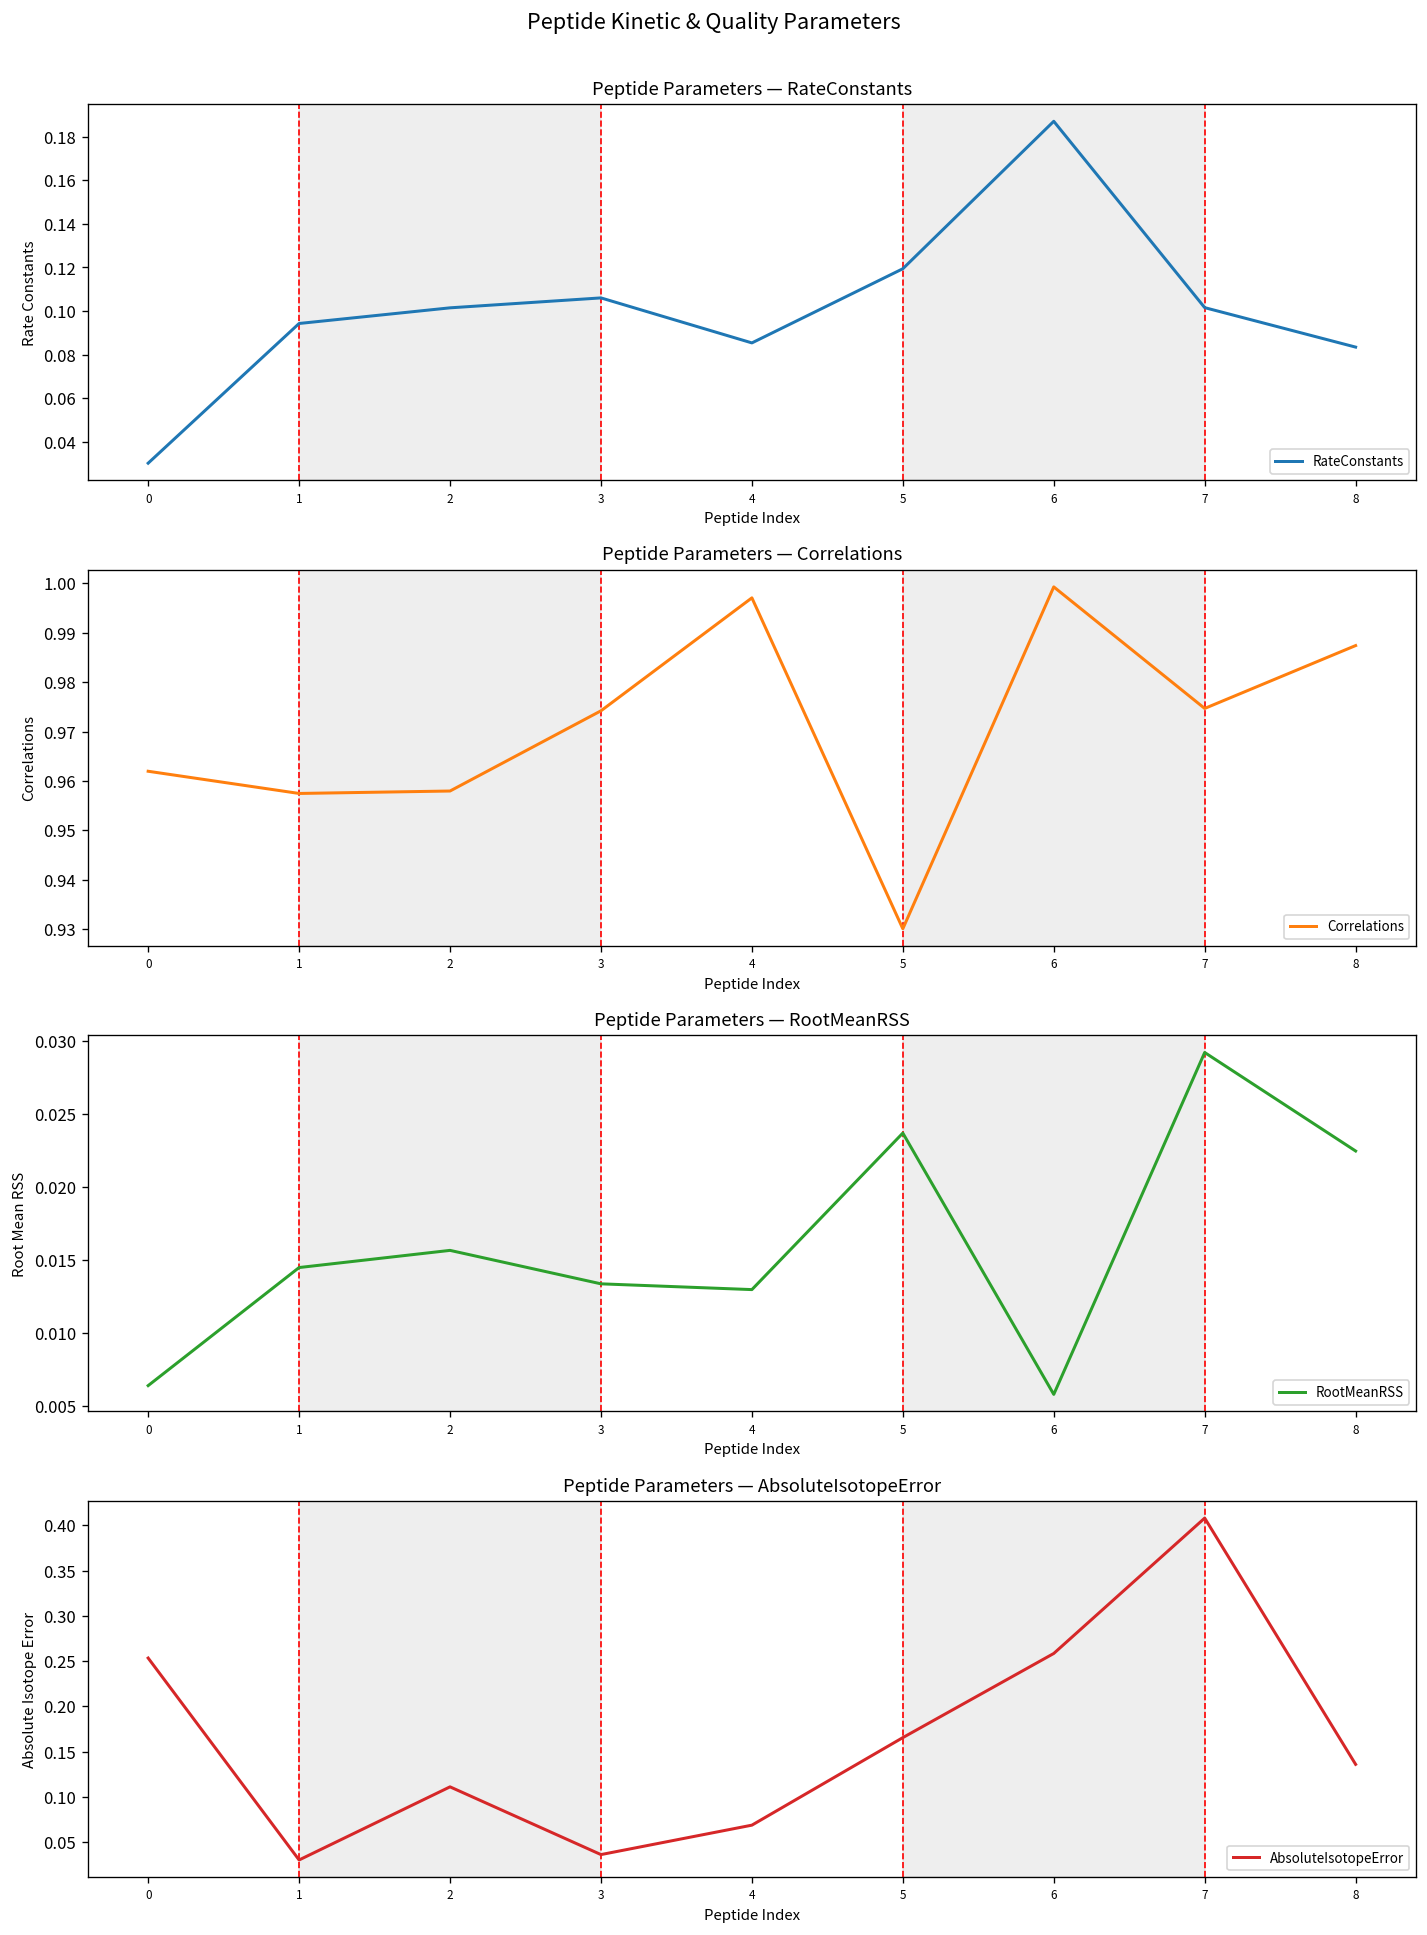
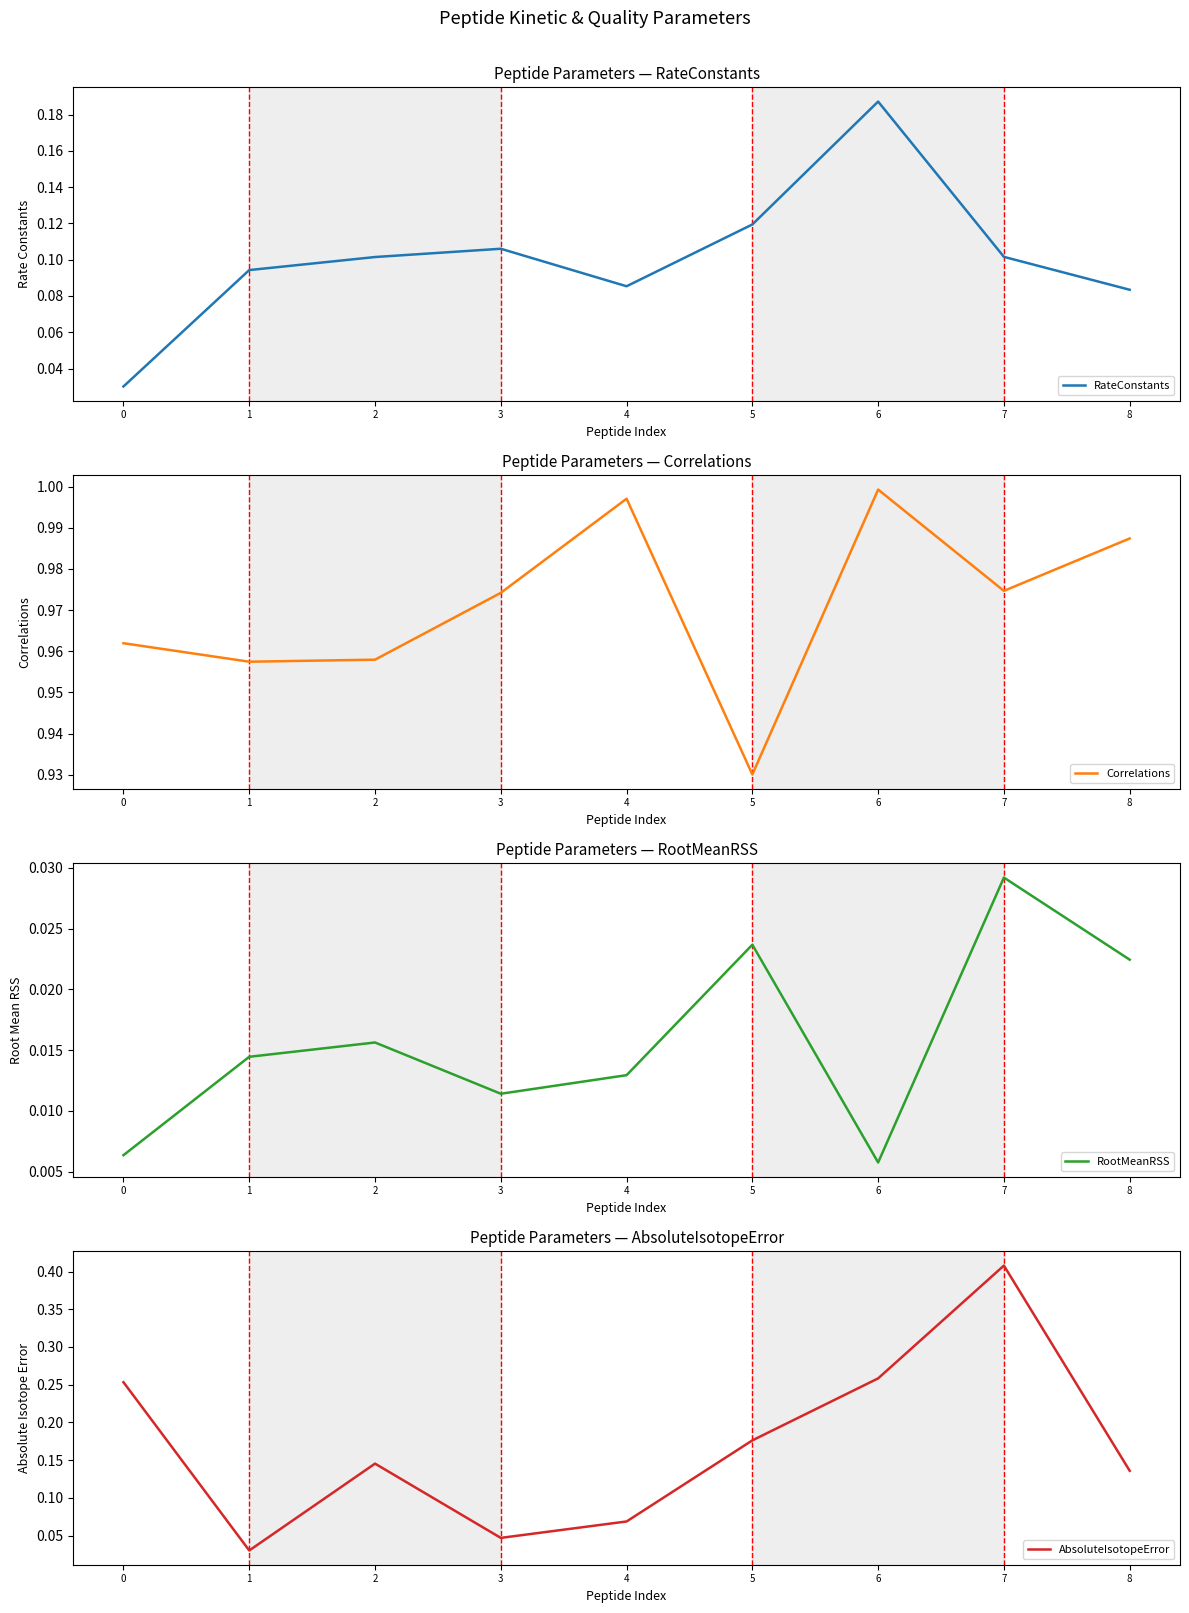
  {
    "Peptide Parameters — RateConstants": {
      "0": 0.030,
      "1": 0.094,
      "2": 0.101,
      "3": 0.106,
      "4": 0.085,
      "5": 0.119,
      "6": 0.187,
      "7": 0.102,
      "8": 0.083
    },
    "Peptide Parameters — Correlations": {
      "0": 0.962,
      "1": 0.957,
      "2": 0.958,
      "3": 0.974,
      "4": 0.997,
      "5": 0.930,
      "6": 0.999,
      "7": 0.975,
      "8": 0.987
    },
    "Peptide Parameters — RootMeanRSS": {
      "0": 0.0064,
      "1": 0.0145,
      "2": 0.0156,
-     "3": 0.0133,
+     "3": 0.0114,
      "4": 0.0129,
      "5": 0.0237,
      "6": 0.0058,
      "7": 0.0292,
      "8": 0.0224
    },
    "Peptide Parameters — AbsoluteIsotopeError": {
      "0": 0.25,
      "1": 0.03,
-     "2": 0.11,
-     "3": 0.04,
+     "2": 0.15,
+     "3": 0.05,
      "4": 0.07,
-     "5": 0.17,
+     "5": 0.18,
      "6": 0.26,
      "7": 0.41,
      "8": 0.14
    }
  }
